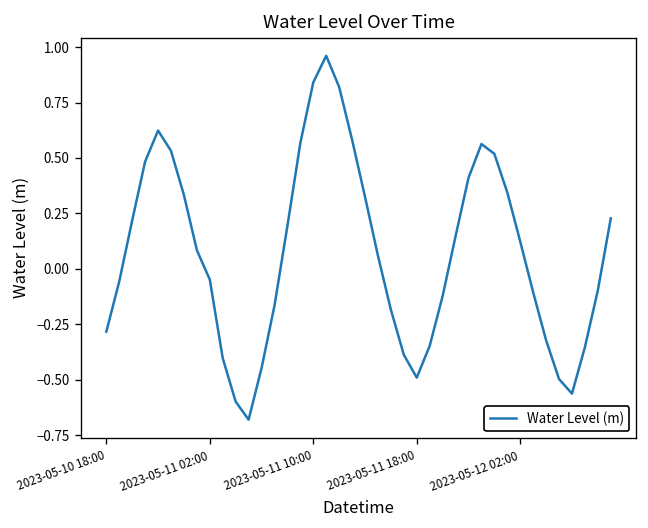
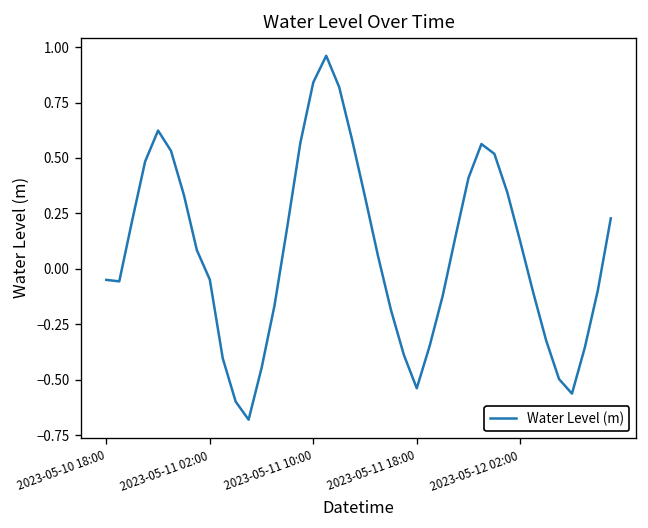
  {
-   "2023-05-10 18:00": -0.28,
+   "2023-05-10 18:00": -0.05,
    "2023-05-11 02:00": -0.05,
    "2023-05-11 10:00": 0.84,
-   "2023-05-11 18:00": -0.49,
+   "2023-05-11 18:00": -0.54,
    "2023-05-12 02:00": 0.12
  }
